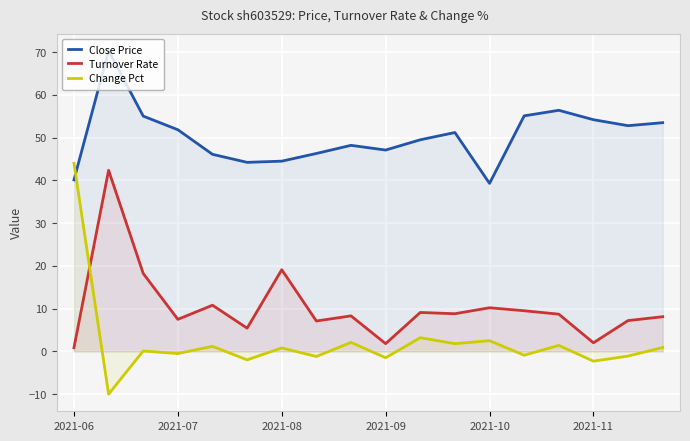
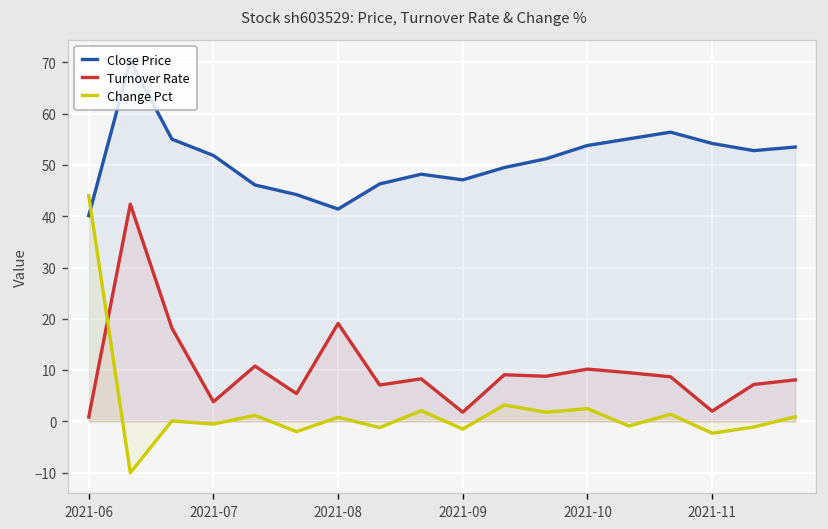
  {
    "Close Price": {
      "2021-06": 40,
      "2021-07": 52,
-     "2021-08": 45,
+     "2021-08": 41,
      "2021-09": 47,
-     "2021-10": 39,
+     "2021-10": 54,
      "2021-11": 54
    },
    "Turnover Rate": {
      "2021-06": 1,
-     "2021-07": 7,
+     "2021-07": 4,
      "2021-08": 19,
      "2021-09": 2,
      "2021-10": 10,
      "2021-11": 2
    }
  }
